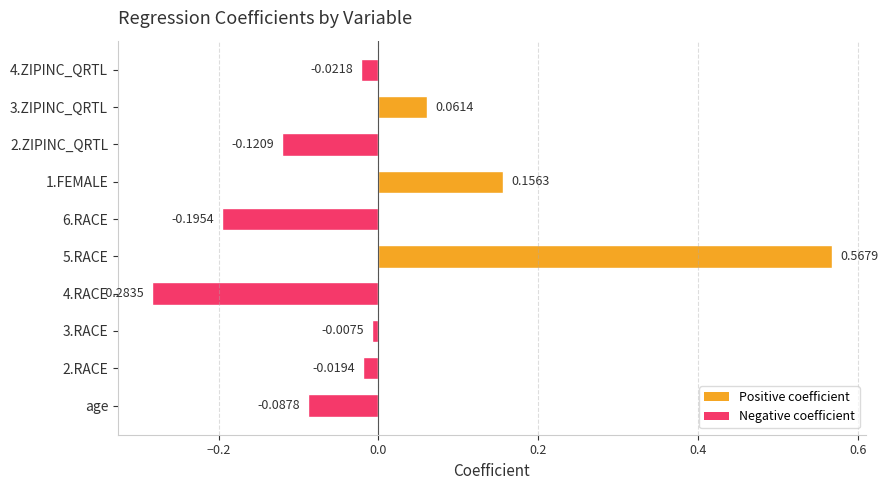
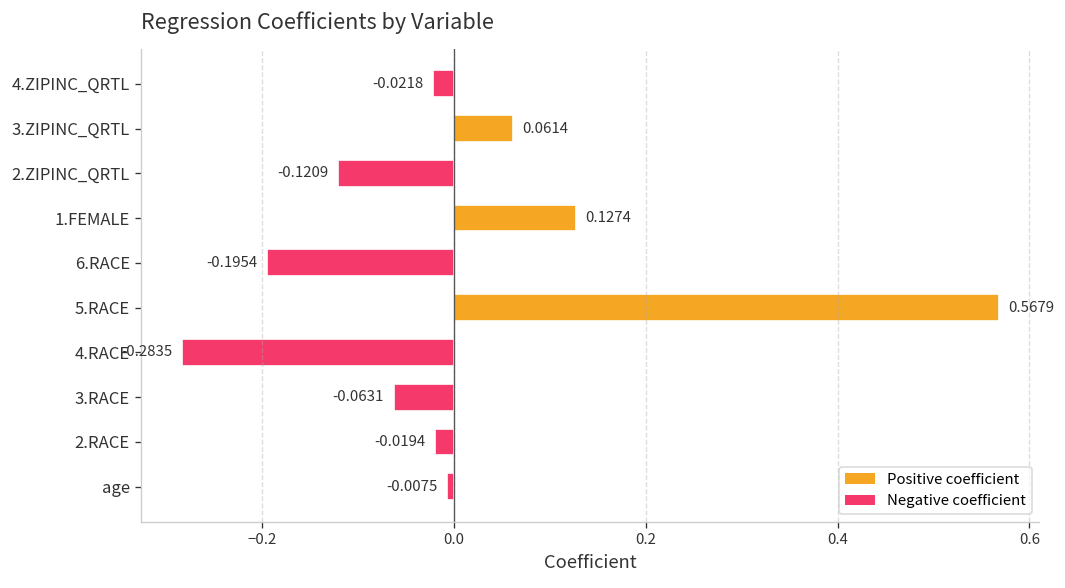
  {
    "4.ZIPINC_QRTL": -0.0218,
    "3.ZIPINC_QRTL": 0.0614,
    "2.ZIPINC_QRTL": -0.1209,
-   "1.FEMALE": 0.1563,
+   "1.FEMALE": 0.1274,
    "6.RACE": -0.1954,
    "5.RACE": 0.5679,
    "4.RACE": -0.2835,
-   "3.RACE": -0.0075,
+   "3.RACE": -0.0631,
    "2.RACE": -0.0194,
-   "age": -0.0878
+   "age": -0.0075
  }
